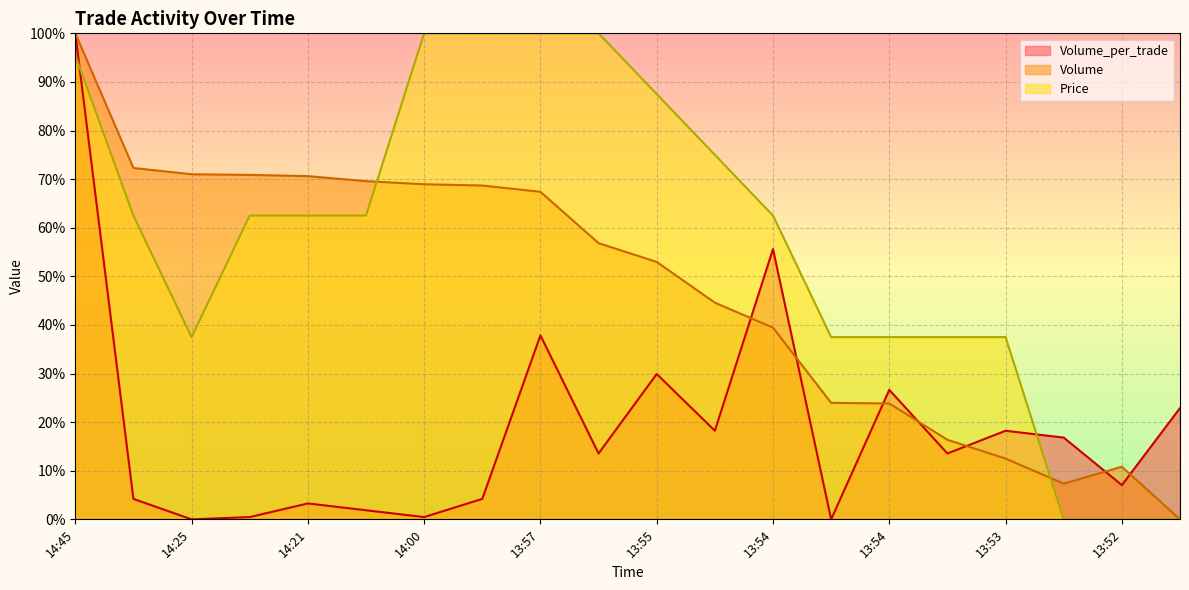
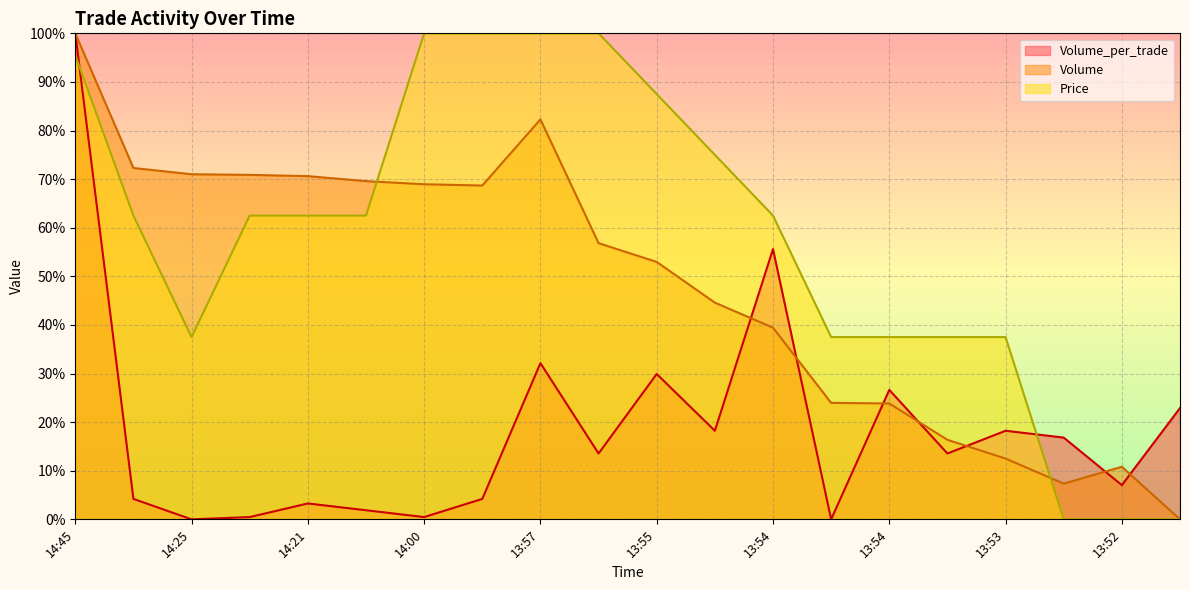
  {
    "Volume_per_trade": {
-     "13:57": "38%",
+     "13:57": "32%",
      "13:52": "7%"
    },
    "Volume": {
-     "13:57": "67%",
+     "13:57": "82%",
      "13:52": "11%"
    },
    "Price": {
      "14:45": "95%",
      "13:57": "100%",
      "13:52": "0%"
    }
  }
